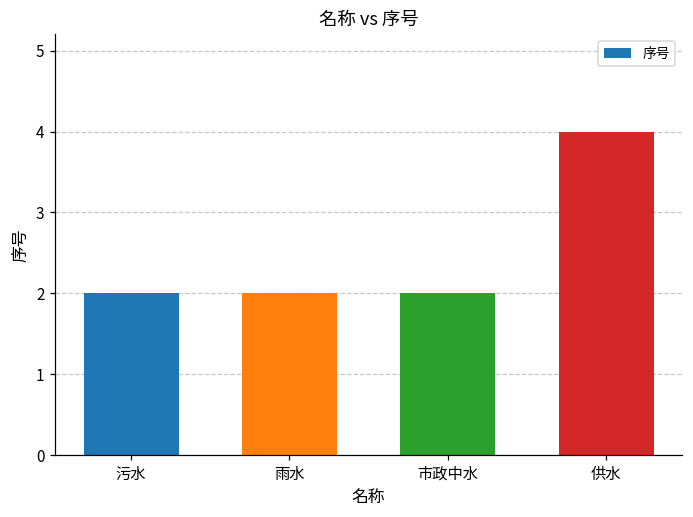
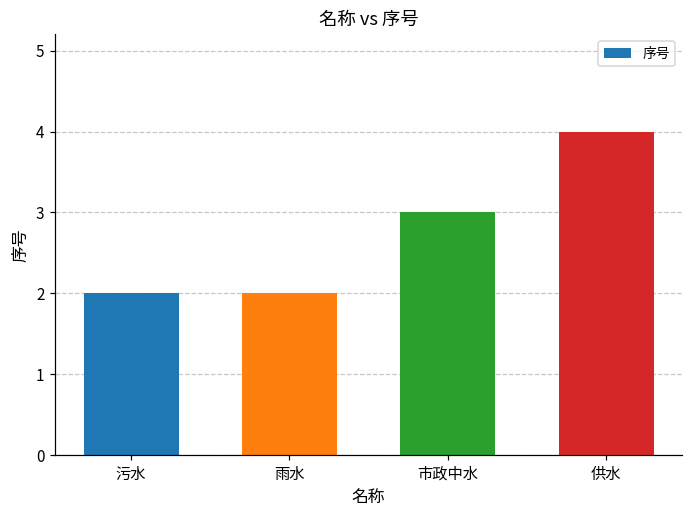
  {
    "污水": 2,
    "雨水": 2,
-   "市政中水": 2,
+   "市政中水": 3,
    "供水": 4
  }
